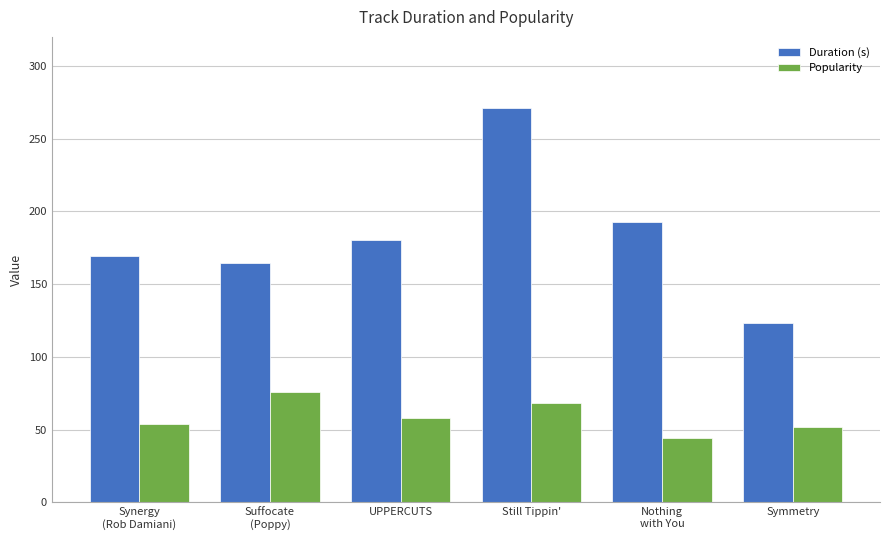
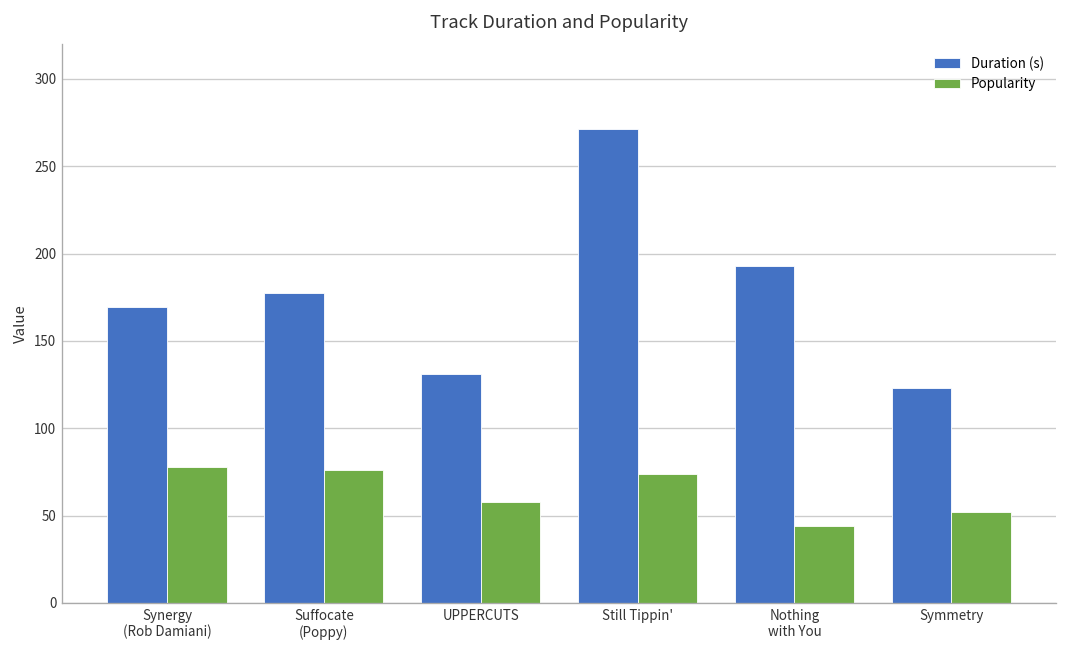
  {
    "Duration (s)": {
      "Synergy (Rob Damiani)": 169,
-     "Suffocate (Poppy)": 165,
-     "UPPERCUTS": 180,
+     "Suffocate (Poppy)": 178,
+     "UPPERCUTS": 131,
      "Still Tippin'": 271,
      "Nothing with You": 193,
      "Symmetry": 123
    },
    "Popularity": {
-     "Synergy (Rob Damiani)": 54,
+     "Synergy (Rob Damiani)": 78,
      "Suffocate (Poppy)": 76,
      "UPPERCUTS": 58,
-     "Still Tippin'": 68,
+     "Still Tippin'": 74,
      "Nothing with You": 44,
      "Symmetry": 52
    }
  }
